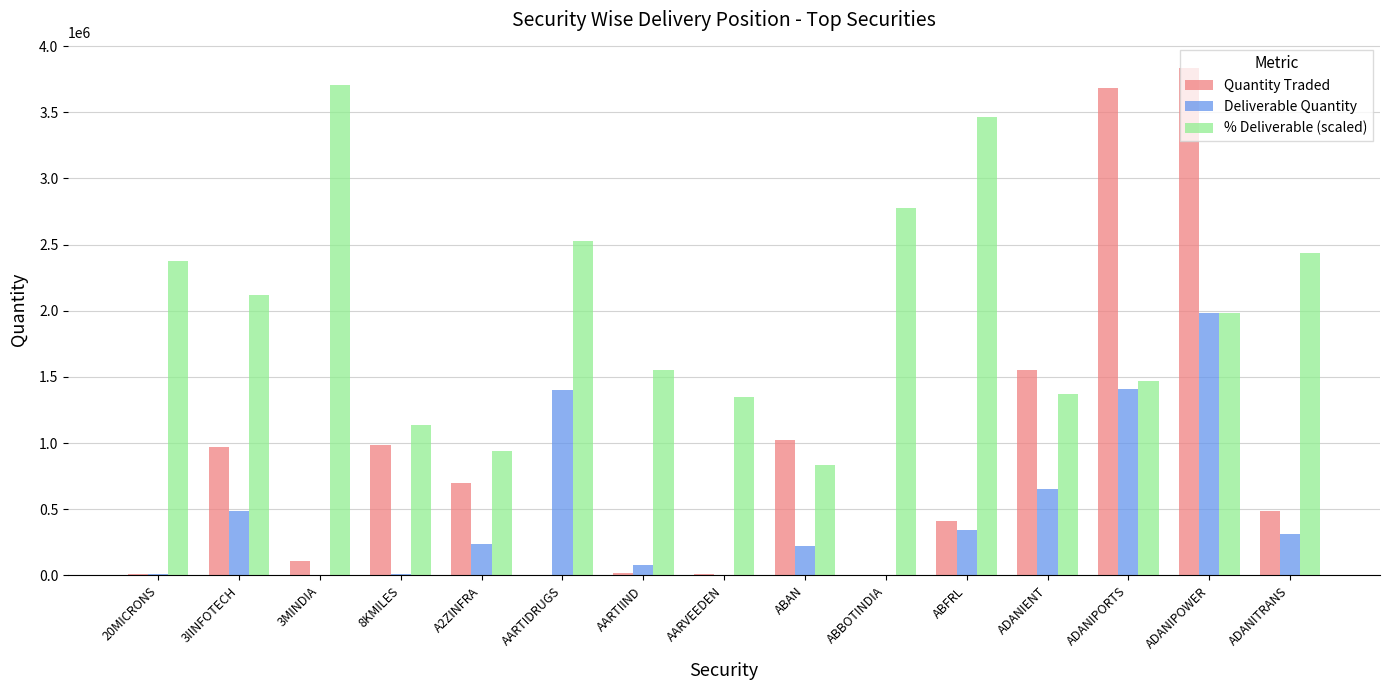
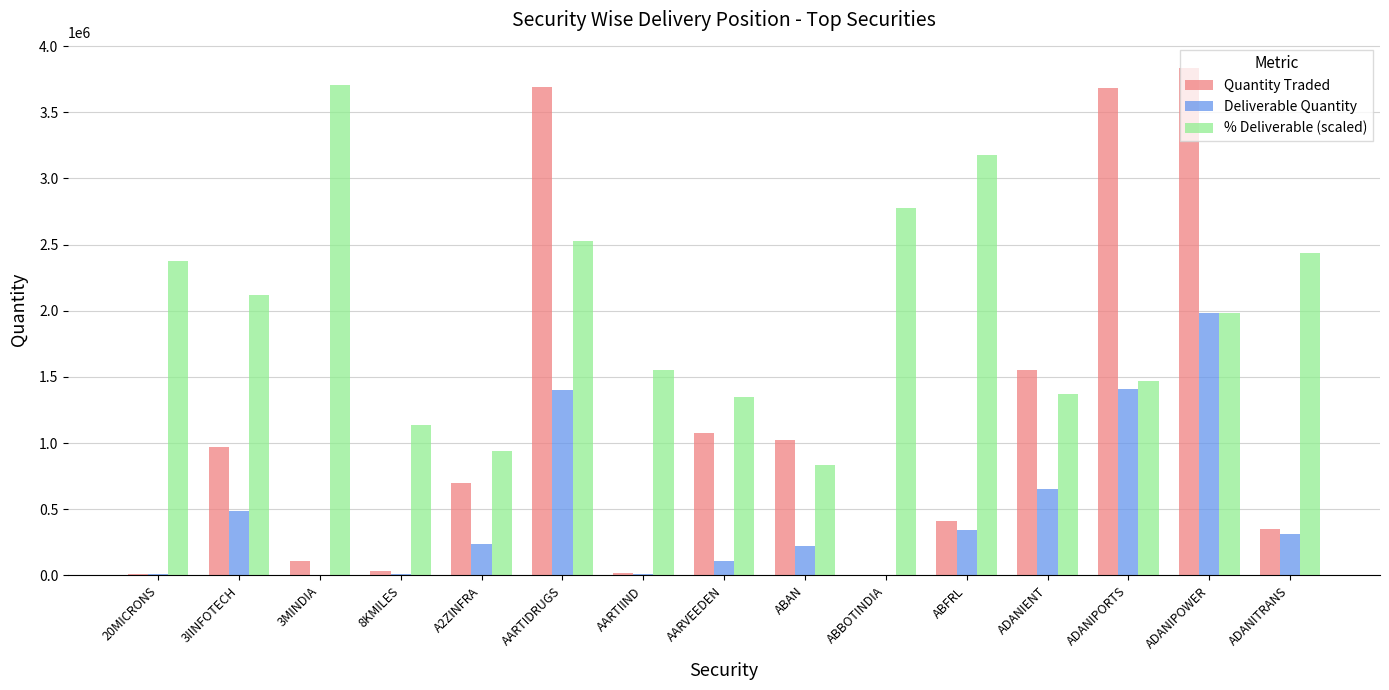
  {
    "Quantity Traded": {
      "3IINFOTECH": 970000,
      "3MINDIA": 110000,
-     "8KMILES": 990000,
+     "8KMILES": 30000,
      "A2ZINFRA": 700000,
-     "AARTIDRUGS": 10000,
-     "AARVEEDEN": 10000,
+     "AARTIDRUGS": 3690000,
+     "AARVEEDEN": 1070000,
      "ABAN": 1030000,
      "ABFRL": 410000,
      "ADANIENT": 1550000,
      "ADANIPORTS": 3690000,
-     "ADANITRANS": 490000
+     "ADANITRANS": 350000
    },
    "Deliverable Quantity": {
      "3IINFOTECH": 480000,
      "A2ZINFRA": 240000,
      "AARTIDRUGS": 1400000,
-     "AARTIIND": 80000,
-     "AARVEEDEN": 0,
+     "AARTIIND": 10000,
+     "AARVEEDEN": 110000,
      "ABAN": 220000,
      "ABFRL": 340000,
      "ADANIENT": 660000,
      "ADANIPORTS": 1410000,
      "ADANIPOWER": 1980000,
      "ADANITRANS": 310000
    },
    "% Deliverable (scaled)": {
      "20MICRONS": 2380000,
      "3IINFOTECH": 2120000,
      "3MINDIA": 3710000,
      "8KMILES": 1140000,
      "A2ZINFRA": 940000,
      "AARTIDRUGS": 2530000,
      "AARTIIND": 1560000,
      "AARVEEDEN": 1350000,
      "ABAN": 830000,
      "ABBOTINDIA": 2780000,
-     "ABFRL": 3460000,
+     "ABFRL": 3180000,
      "ADANIENT": 1370000,
      "ADANIPORTS": 1470000,
      "ADANIPOWER": 1980000,
      "ADANITRANS": 2440000
    }
  }
